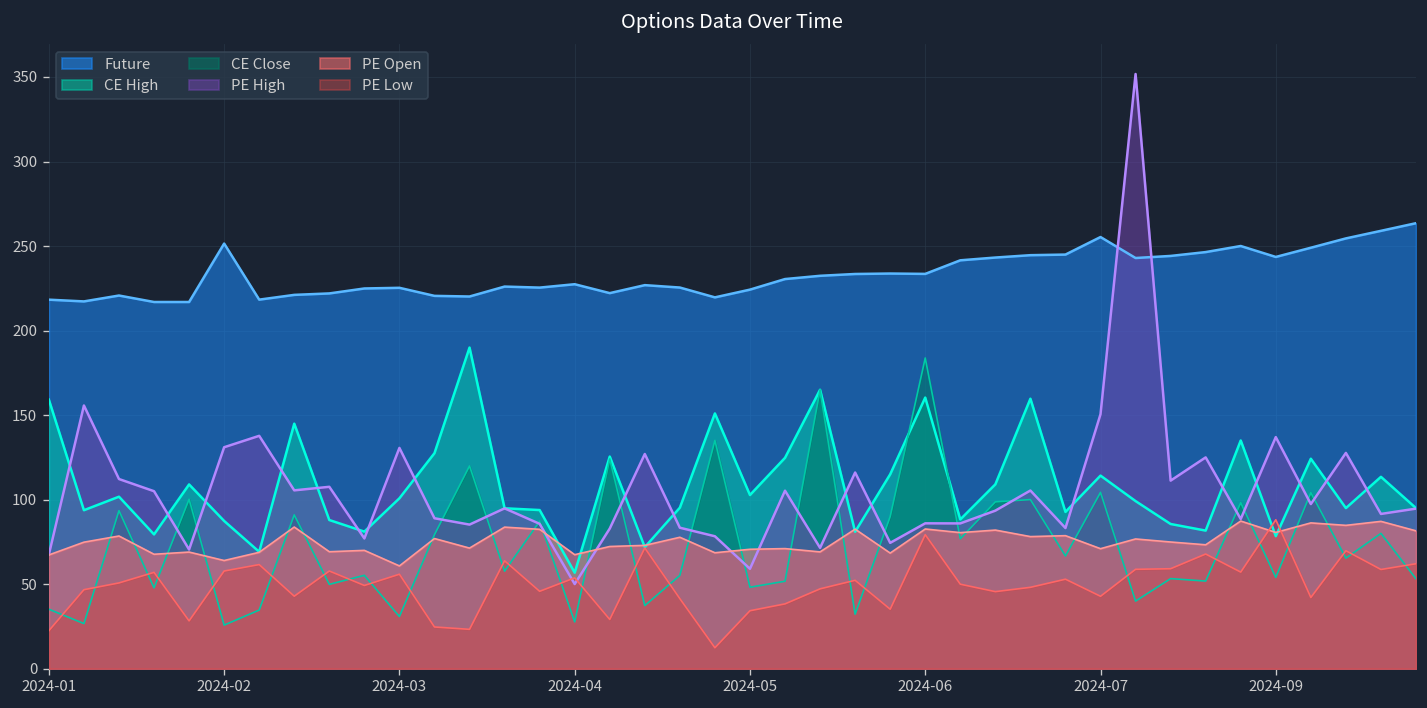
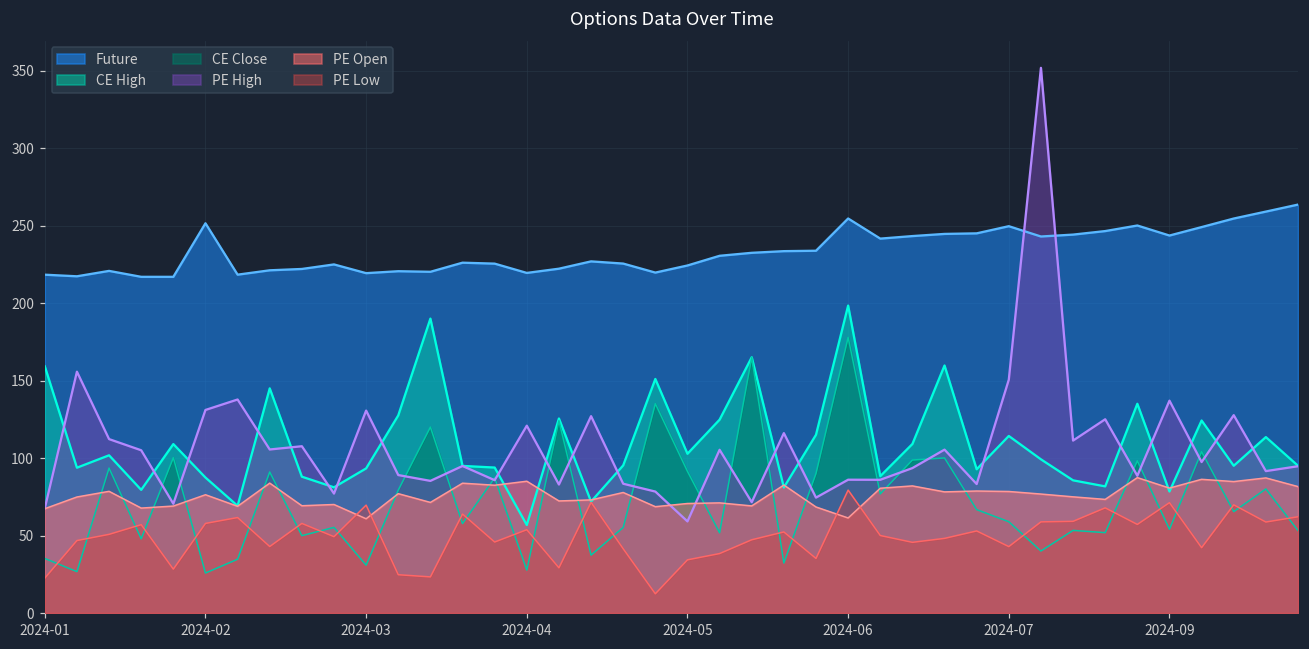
  {
    "Future": {
      "2024-01": 218,
      "2024-02": 251,
-     "2024-03": 225,
-     "2024-04": 227,
+     "2024-03": 219,
+     "2024-04": 219,
      "2024-05": 224,
-     "2024-06": 234,
-     "2024-07": 255,
+     "2024-06": 255,
+     "2024-07": 250,
      "2024-09": 244
    },
    "CE High": {
      "2024-01": 159,
      "2024-02": 87,
-     "2024-03": 101,
+     "2024-03": 93,
      "2024-04": 57,
      "2024-05": 103,
-     "2024-06": 160,
+     "2024-06": 198,
      "2024-07": 114,
      "2024-09": 78
    },
    "CE Close": {
      "2024-01": 35,
      "2024-02": 26,
      "2024-03": 31,
      "2024-04": 28,
-     "2024-05": 48,
-     "2024-06": 184,
-     "2024-07": 104,
+     "2024-05": 91,
+     "2024-06": 178,
+     "2024-07": 59,
      "2024-09": 54
    },
    "PE High": {
      "2024-02": 131,
      "2024-03": 131,
-     "2024-04": 50,
+     "2024-04": 121,
      "2024-05": 59,
      "2024-06": 86,
      "2024-07": 151,
      "2024-09": 137
    },
    "PE Open": {
-     "2024-02": 64,
+     "2024-02": 76,
      "2024-03": 61,
-     "2024-04": 67,
+     "2024-04": 85,
      "2024-05": 71,
-     "2024-06": 83,
-     "2024-07": 71,
+     "2024-06": 61,
+     "2024-07": 78,
      "2024-09": 81
    },
    "PE Low": {
      "2024-01": 23,
      "2024-02": 58,
-     "2024-03": 56,
+     "2024-03": 70,
      "2024-04": 54,
      "2024-05": 34,
      "2024-06": 79,
      "2024-07": 43,
-     "2024-09": 88
+     "2024-09": 71
    }
  }
